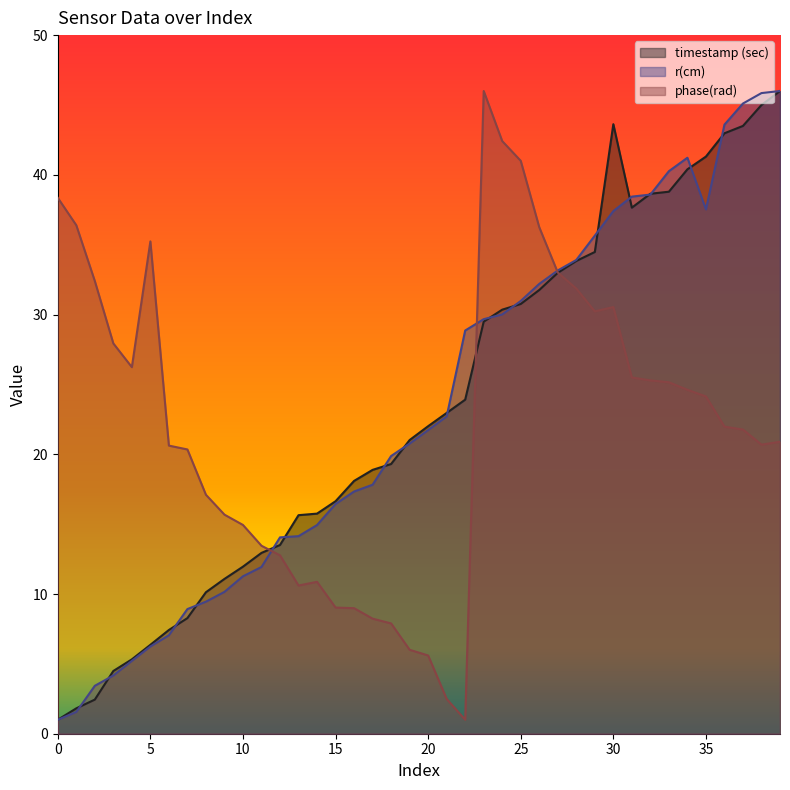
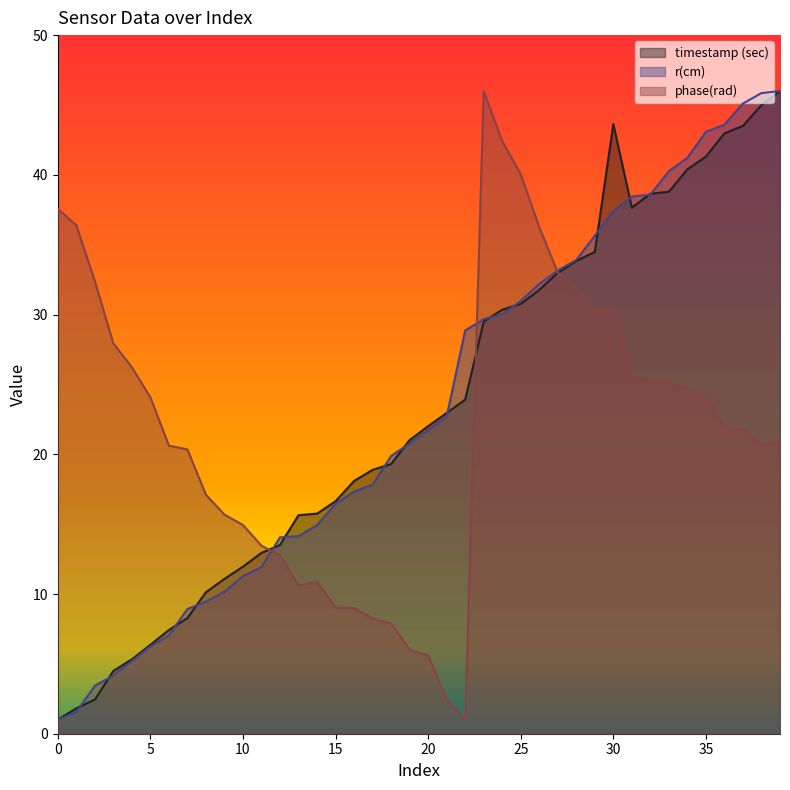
  {
    "timestamp (sec)": {
      "10": 12.0,
      "15": 16.6,
      "20": 22.0,
      "25": 30.8,
      "30": 43.6,
      "35": 41.3
    },
    "r(cm)": {
      "10": 11.3,
      "15": 16.4,
      "20": 21.7,
      "25": 31.0,
      "30": 37.4,
-     "35": 37.5
+     "35": 43.1
    },
    "phase(rad)": {
-     "0": 38.4,
-     "5": 35.2,
+     "0": 37.6,
+     "5": 24.1,
      "10": 14.9,
      "15": 9.0,
      "20": 5.6,
-     "25": 41.0,
+     "25": 40.0,
      "30": 30.5,
      "35": 24.1
    }
  }
